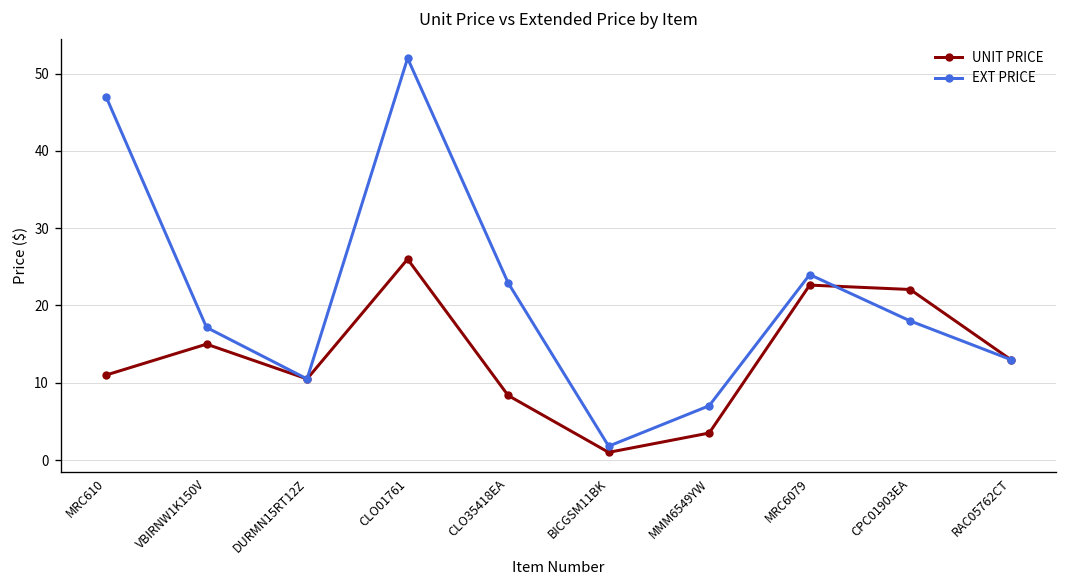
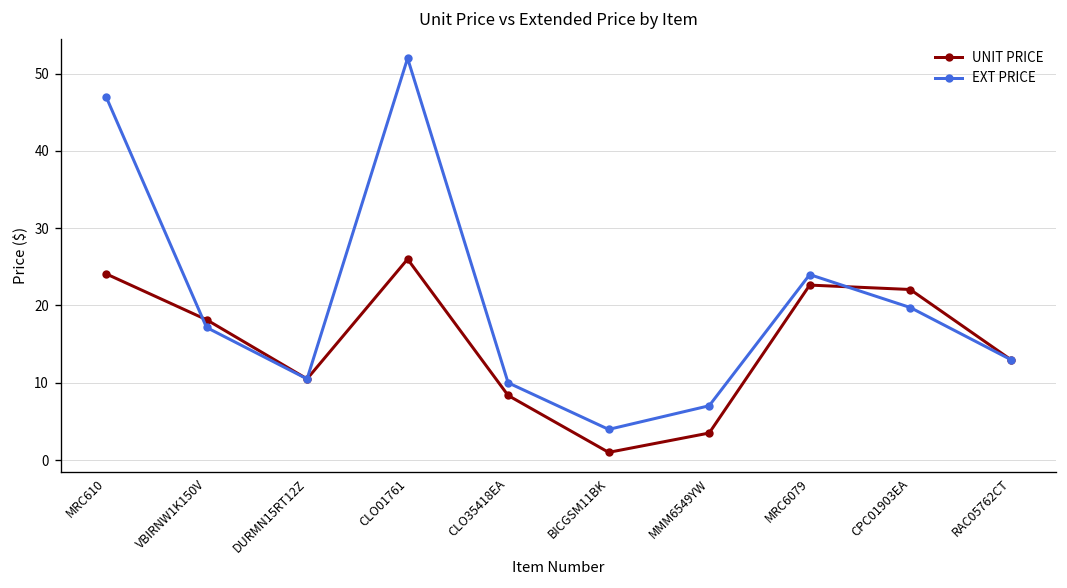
  {
    "UNIT PRICE": {
-     "MRC610": 11,
-     "VBIRNW1K150V": 15,
+     "MRC610": 24,
+     "VBIRNW1K150V": 18,
      "CLO01761": 26,
      "CLO35418EA": 8,
      "BICGSM11BK": 1,
      "MMM6549YW": 3,
      "MRC6079": 23,
      "CPC01903EA": 22
    },
    "EXT PRICE": {
      "MRC610": 47,
      "VBIRNW1K150V": 17,
      "CLO01761": 52,
-     "CLO35418EA": 23,
-     "BICGSM11BK": 2,
+     "CLO35418EA": 10,
+     "BICGSM11BK": 4,
      "MMM6549YW": 7,
      "MRC6079": 24,
-     "CPC01903EA": 18
+     "CPC01903EA": 20
    }
  }
